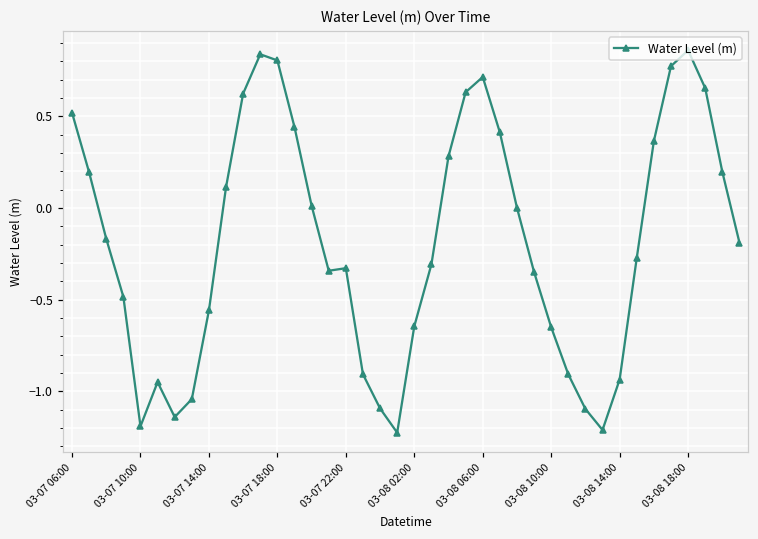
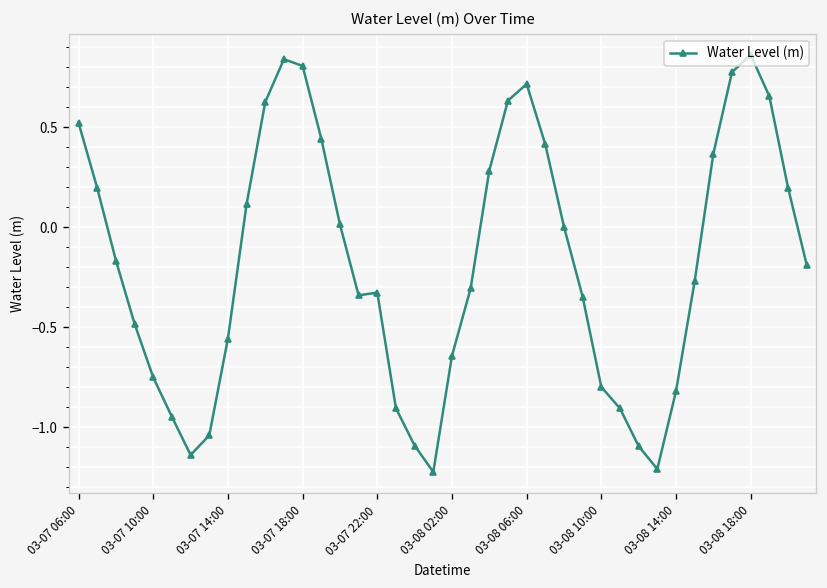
  {
    "03-07 06:00": 0.52,
-   "03-07 10:00": -1.19,
+   "03-07 10:00": -0.75,
    "03-07 14:00": -0.56,
    "03-07 18:00": 0.81,
    "03-07 22:00": -0.33,
    "03-08 02:00": -0.64,
    "03-08 06:00": 0.72,
-   "03-08 10:00": -0.65,
-   "03-08 14:00": -0.93
+   "03-08 10:00": -0.80,
+   "03-08 14:00": -0.82
  }
